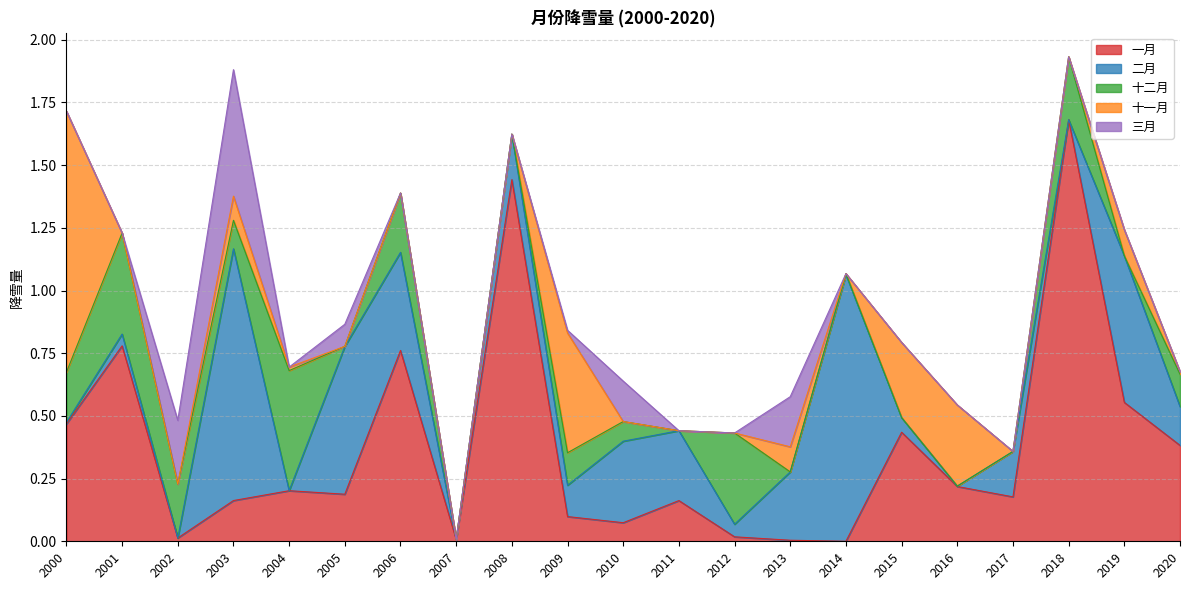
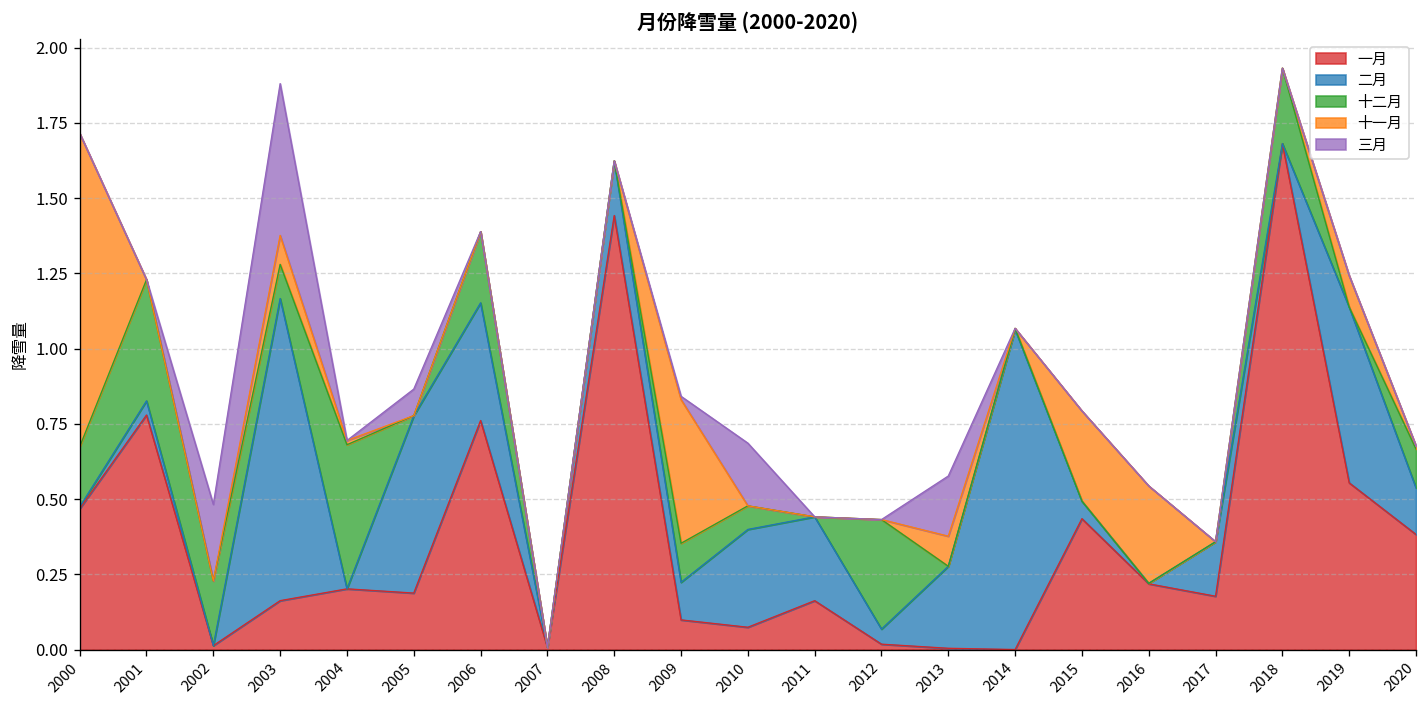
  {
    "一月": {
      "2001": 0.78,
      "2003": 0.16,
      "2005": 0.19,
      "2006": 0.76,
      "2008": 1.44,
      "2009": 0.10,
      "2010": 0.07,
      "2011": 0.16,
      "2012": 0.02,
      "2013": 0.00,
      "2014": 0.00,
      "2015": 0.43,
      "2017": 0.18,
      "2019": 0.55,
      "2020": 0.38
    },
    "二月": {
      "2001": 0.05,
      "2003": 1.00,
      "2006": 0.39,
      "2009": 0.12,
      "2010": 0.33,
      "2012": 0.05,
      "2020": 0.15
    },
    "十二月": {
      "2000": 0.20,
      "2003": 0.11,
      "2004": 0.48,
      "2009": 0.13,
      "2020": 0.13
    },
    "十一月": {
      "2003": 0.10,
      "2009": 0.48,
      "2013": 0.10
    },
    "三月": {
      "2002": 0.25,
      "2003": 0.50,
      "2005": 0.09,
      "2009": 0.01,
-     "2010": 0.16,
+     "2010": 0.21,
      "2013": 0.20
    }
  }
